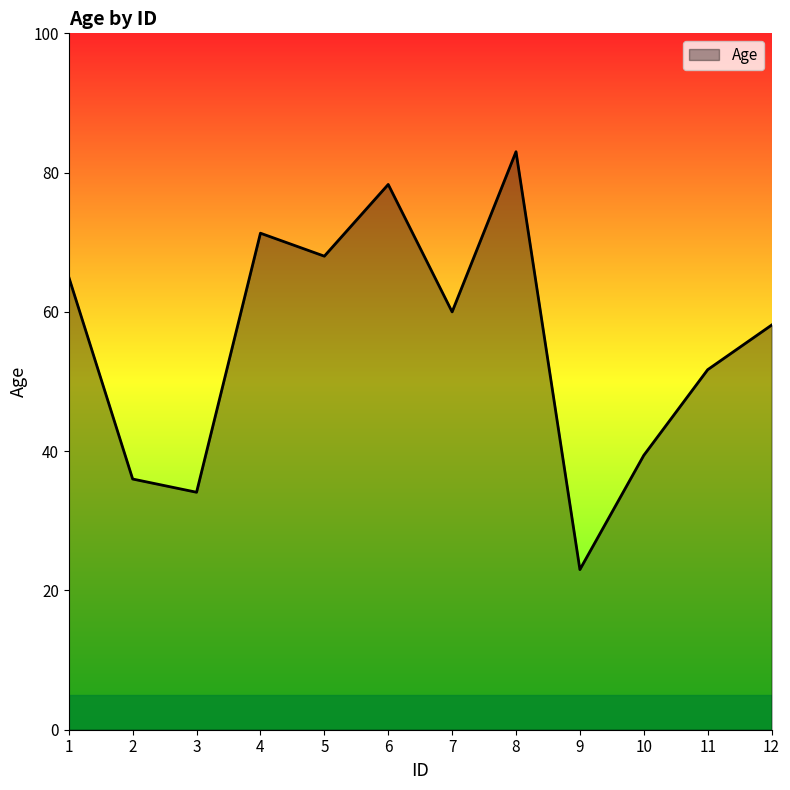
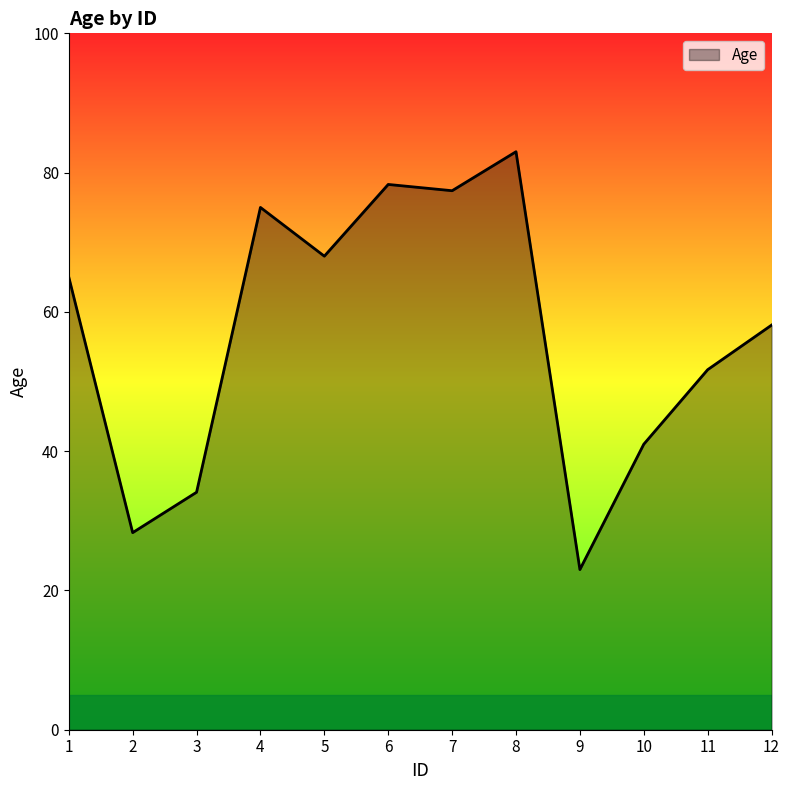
  {
    "1": 65,
-   "2": 36,
+   "2": 28,
    "3": 34,
-   "4": 71,
+   "4": 75,
    "5": 68,
    "6": 78,
-   "7": 60,
+   "7": 77,
    "8": 83,
    "9": 23,
-   "10": 39,
+   "10": 41,
    "11": 52,
    "12": 58
  }
